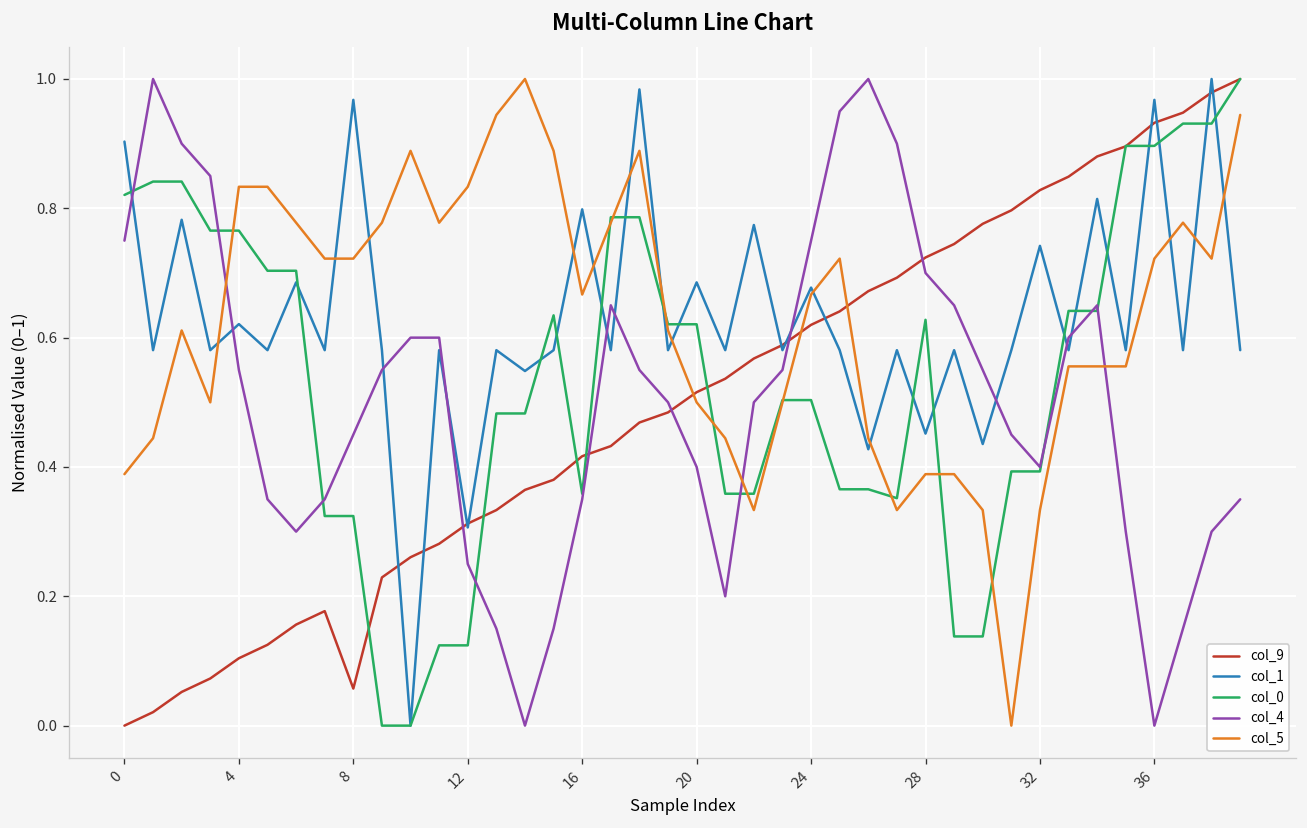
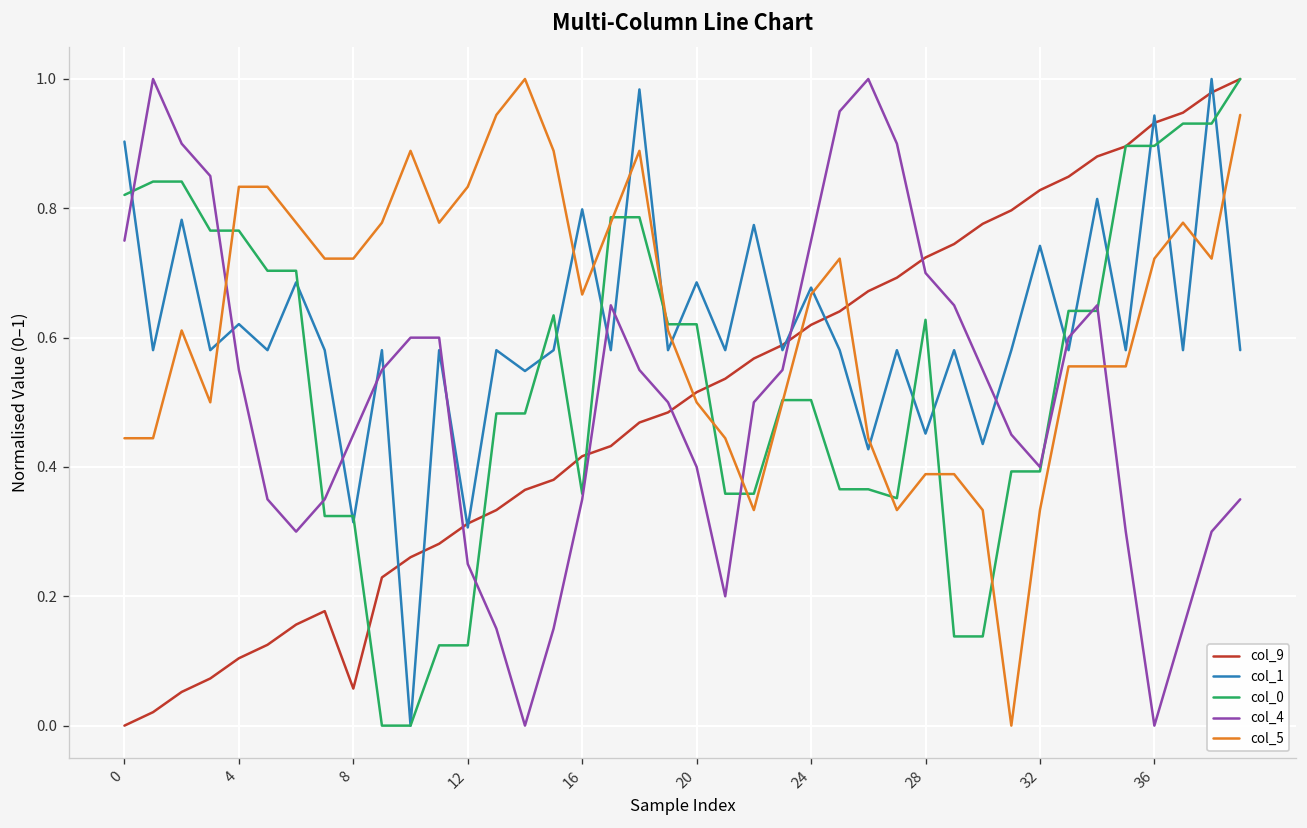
  {
    "col_9": {
      "0": 0.00,
      "4": 0.10,
      "8": 0.06,
      "12": 0.31,
      "16": 0.42,
      "20": 0.52,
      "24": 0.62,
      "28": 0.72,
      "32": 0.83,
      "36": 0.93
    },
    "col_1": {
      "0": 0.90,
      "4": 0.62,
-     "8": 0.97,
+     "8": 0.31,
      "12": 0.31,
      "16": 0.80,
      "20": 0.69,
      "24": 0.68,
      "28": 0.45,
      "32": 0.74,
-     "36": 0.97
+     "36": 0.94
    },
    "col_0": {
      "0": 0.82,
      "4": 0.77,
      "8": 0.32,
      "12": 0.12,
      "16": 0.36,
      "20": 0.62,
      "24": 0.50,
      "28": 0.63,
      "32": 0.39,
      "36": 0.90
    },
    "col_4": {
      "0": 0.75,
      "4": 0.55,
      "8": 0.45,
      "12": 0.25,
      "16": 0.35,
      "20": 0.40,
      "24": 0.75,
      "28": 0.70,
      "32": 0.40,
      "36": 0.00
    },
    "col_5": {
-     "0": 0.39,
+     "0": 0.44,
      "4": 0.83,
      "8": 0.72,
      "12": 0.83,
      "16": 0.67,
      "20": 0.50,
      "24": 0.67,
      "28": 0.39,
      "32": 0.33,
      "36": 0.72
    }
  }
